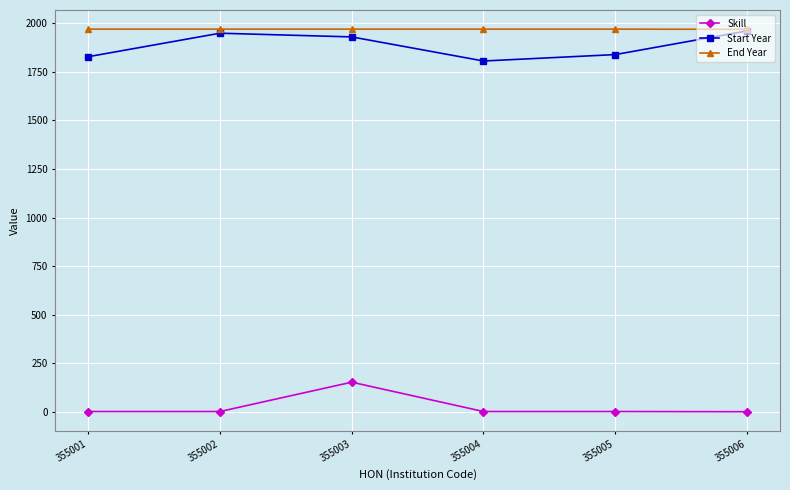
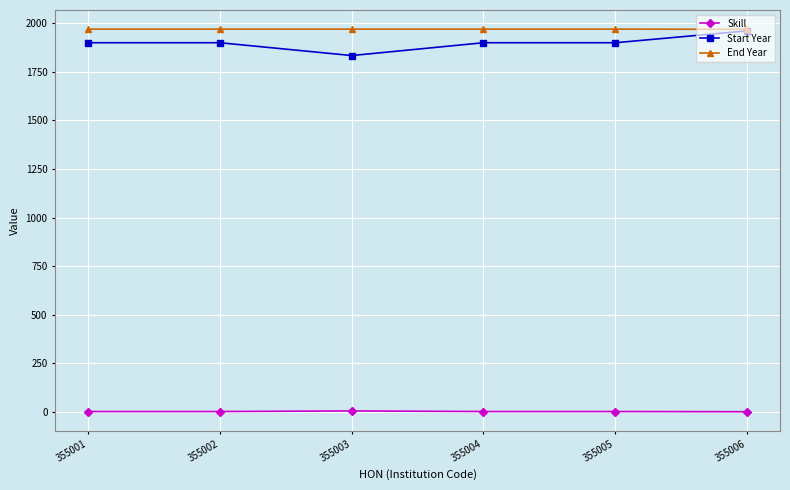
  {
    "Skill": {
      "355001": 0,
      "355002": 0,
-     "355003": 150,
+     "355003": 10,
      "355004": 0,
      "355005": 0,
      "355006": 0
    },
    "Start Year": {
-     "355001": 1830,
-     "355002": 1950,
-     "355003": 1930,
-     "355004": 1810,
-     "355005": 1840
+     "355001": 1900,
+     "355002": 1900,
+     "355003": 1830,
+     "355004": 1900,
+     "355005": 1900
    },
    "End Year": {
      "355001": 1970,
      "355002": 1970,
      "355003": 1970,
      "355004": 1970,
      "355005": 1970
    }
  }
